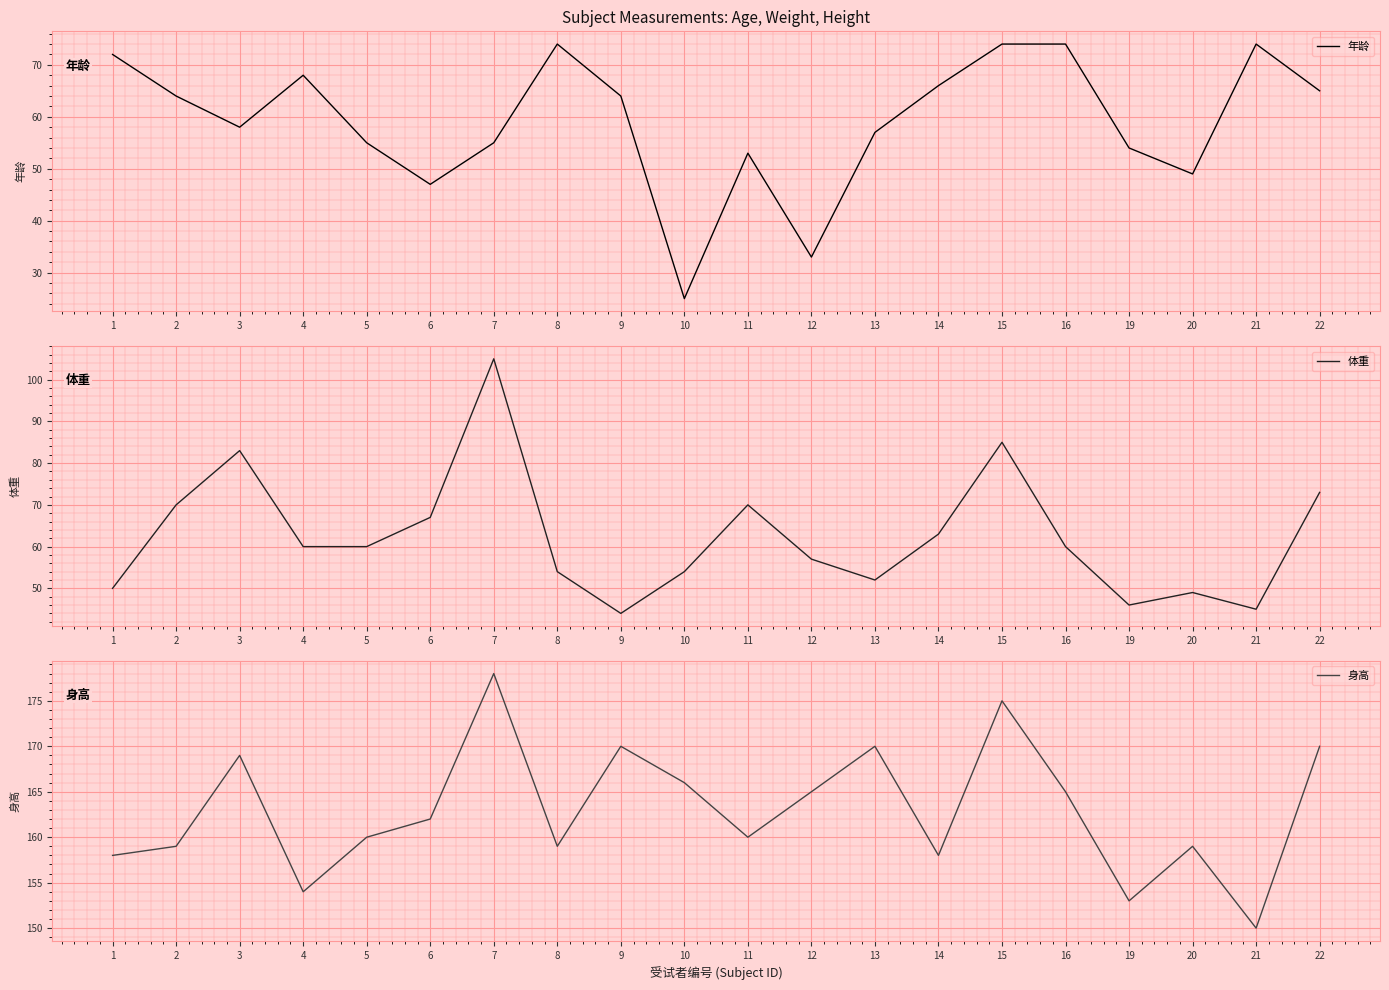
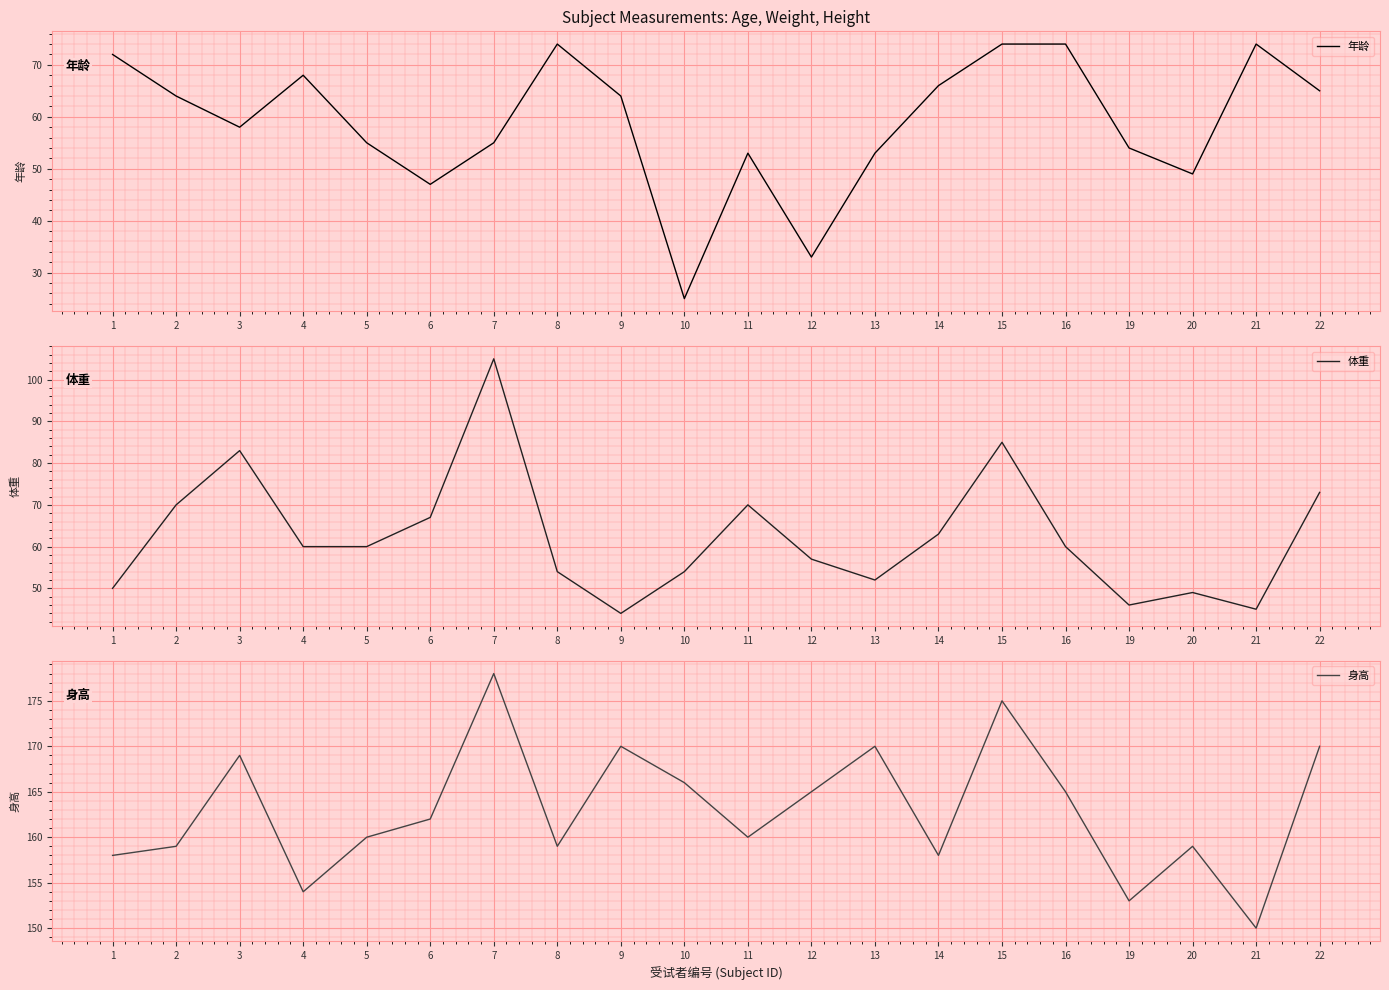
  {
    "Subject Measurements: Age, Weight, Height": {
      "1": 72,
      "2": 64,
      "3": 58,
      "4": 68,
      "5": 55,
      "6": 47,
      "7": 55,
      "8": 74,
      "9": 64,
      "10": 25,
      "11": 53,
      "12": 33,
-     "13": 57,
+     "13": 53,
      "14": 66,
      "15": 74,
      "16": 74,
      "19": 54,
      "20": 49,
      "21": 74,
      "22": 65
    }
  }
